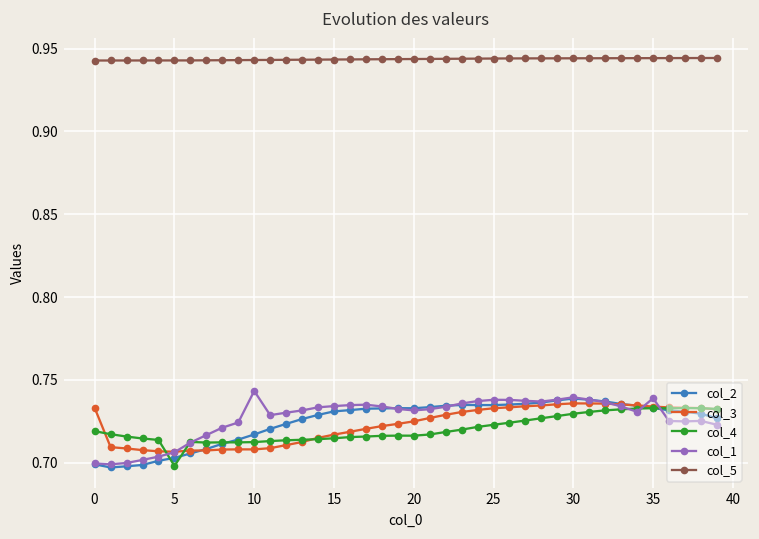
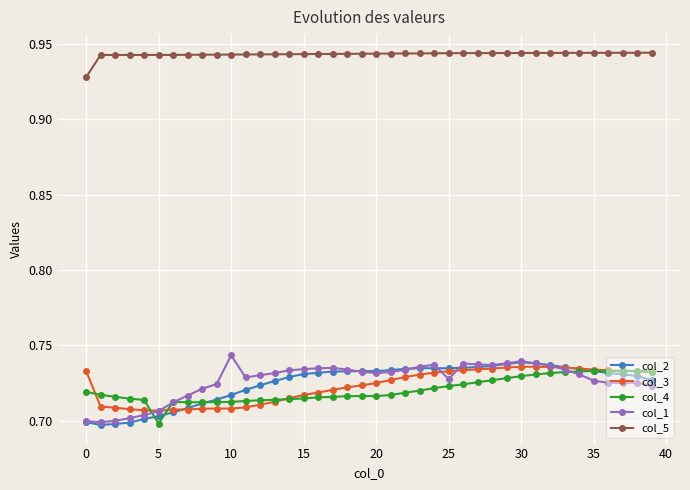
  {
    "col_2": {
      "5": 0.703,
      "10": 0.717,
      "15": 0.731,
      "25": 0.735
    },
    "col_3": {
      "0": 0.733,
      "10": 0.708,
      "15": 0.717,
      "20": 0.725,
      "25": 0.733,
      "30": 0.736
    },
    "col_4": {
      "0": 0.719,
      "5": 0.698,
      "10": 0.713,
      "15": 0.715,
      "20": 0.716,
      "25": 0.723,
      "30": 0.730
    },
    "col_1": {
      "10": 0.743,
      "15": 0.734,
-     "25": 0.738,
-     "35": 0.739
+     "25": 0.728,
+     "35": 0.727
    },
    "col_5": {
-     "0": 0.943,
+     "0": 0.928,
      "5": 0.943,
      "10": 0.943,
      "15": 0.943,
      "20": 0.944,
      "25": 0.944,
      "30": 0.944,
      "35": 0.944
    }
  }
